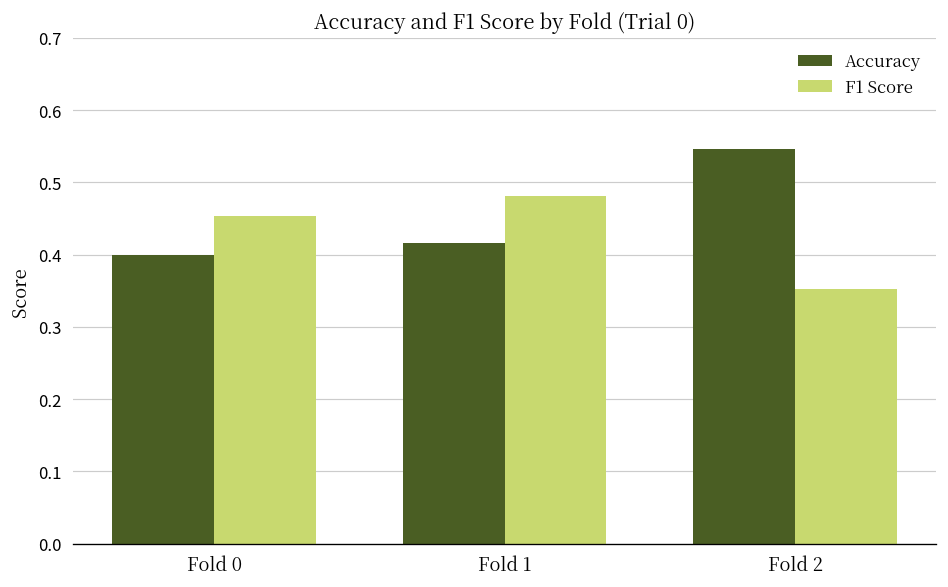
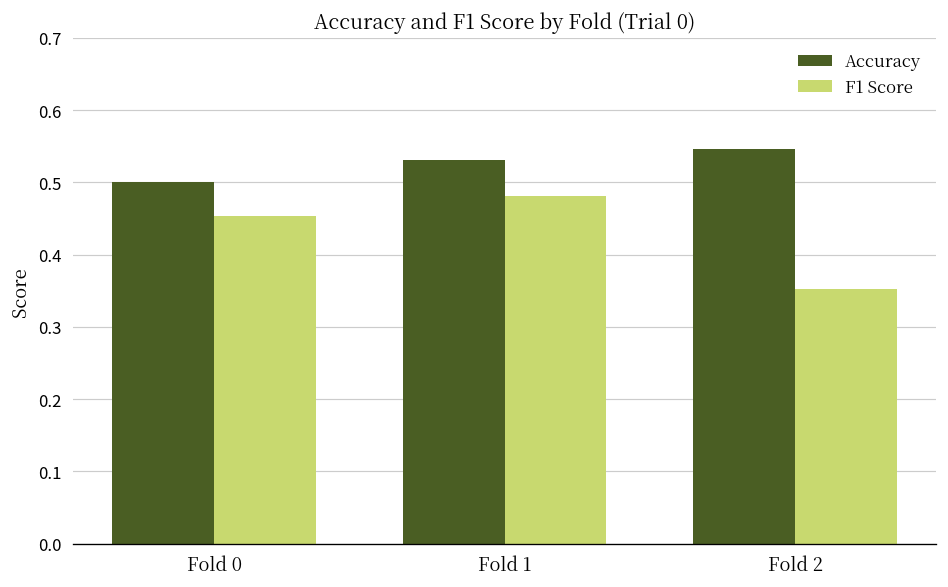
  {
    "Accuracy": {
-     "Fold 0": 0.4,
-     "Fold 1": 0.42,
+     "Fold 0": 0.5,
+     "Fold 1": 0.53,
      "Fold 2": 0.55
    },
    "F1 Score": {
      "Fold 0": 0.45,
      "Fold 1": 0.48,
      "Fold 2": 0.35
    }
  }
